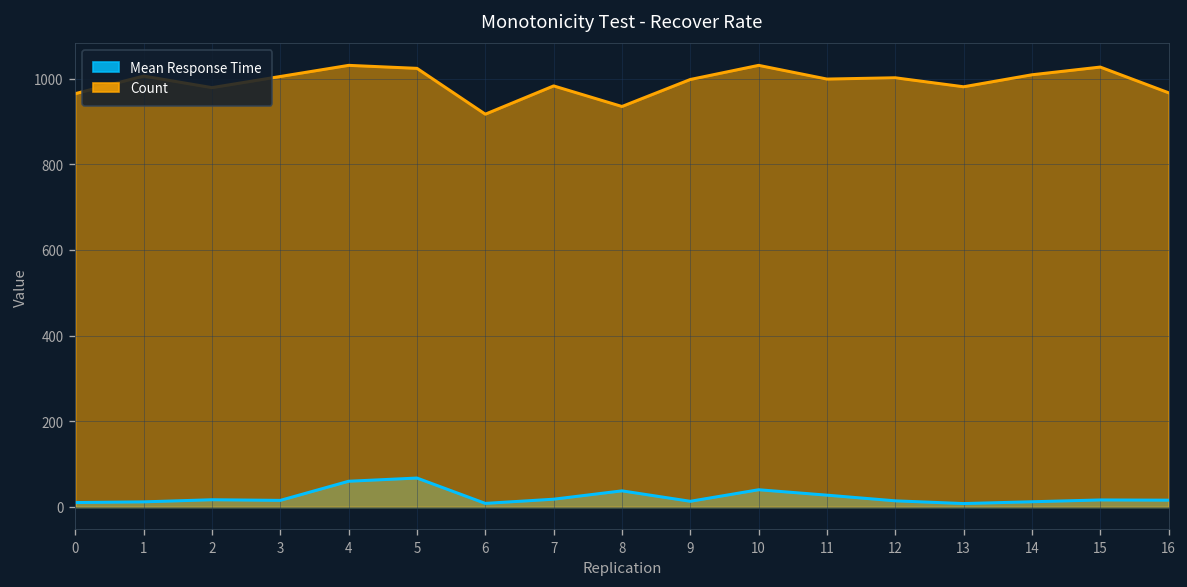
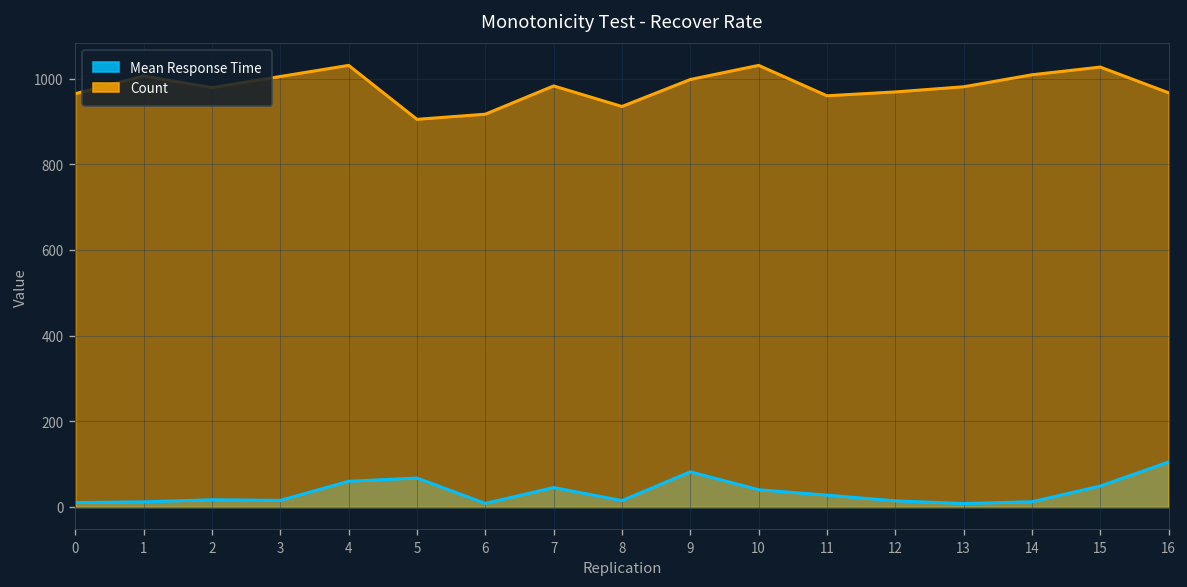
  {
    "Mean Response Time": {
      "0": 10,
      "1": 10,
      "2": 20,
      "3": 20,
      "4": 60,
      "5": 70,
      "6": 10,
-     "7": 20,
-     "8": 40,
-     "9": 10,
+     "7": 50,
+     "8": 10,
+     "9": 80,
      "10": 40,
      "11": 30,
      "12": 10,
      "13": 10,
      "14": 10,
-     "15": 20,
-     "16": 20
+     "15": 50,
+     "16": 110
    },
    "Count": {
      "0": 970,
      "3": 1010,
      "4": 1030,
-     "5": 1020,
+     "5": 910,
      "6": 920,
      "7": 980,
      "8": 940,
      "9": 1000,
      "10": 1030,
-     "11": 1000,
-     "12": 1000,
+     "11": 960,
+     "12": 970,
      "13": 980,
      "14": 1010,
      "15": 1030,
      "16": 970
    }
  }
